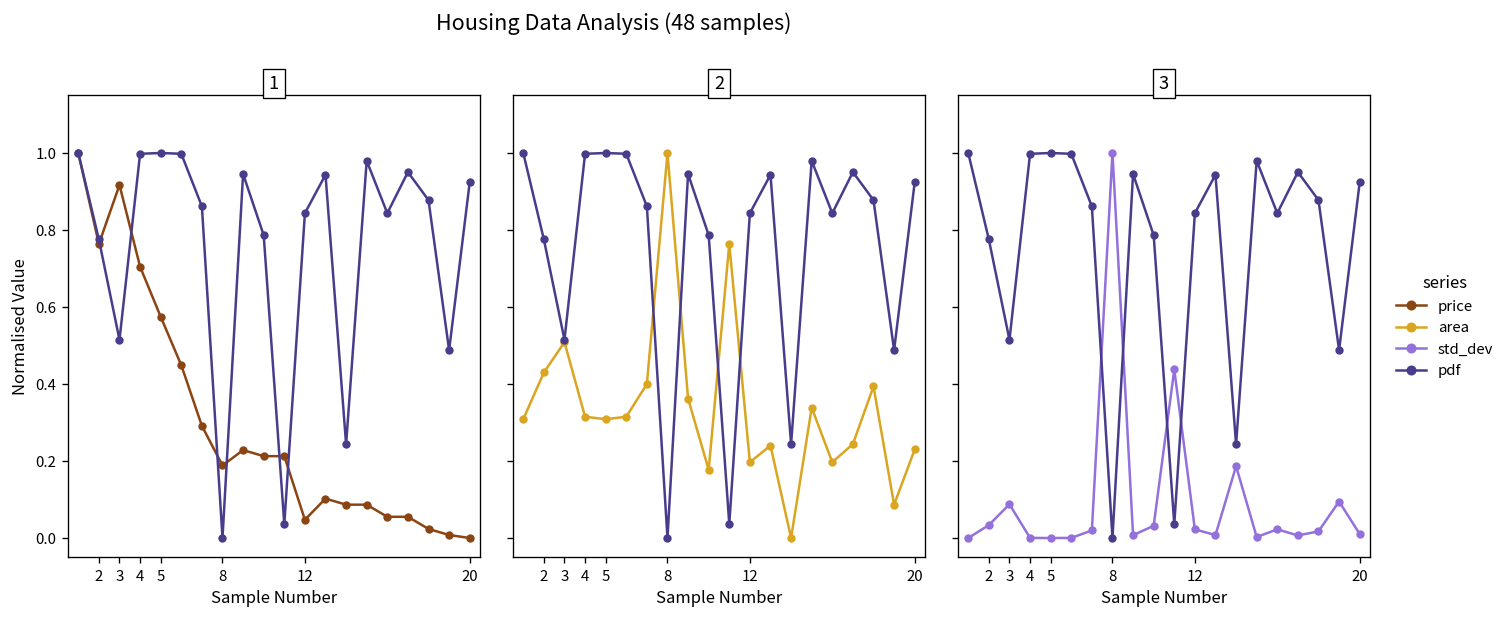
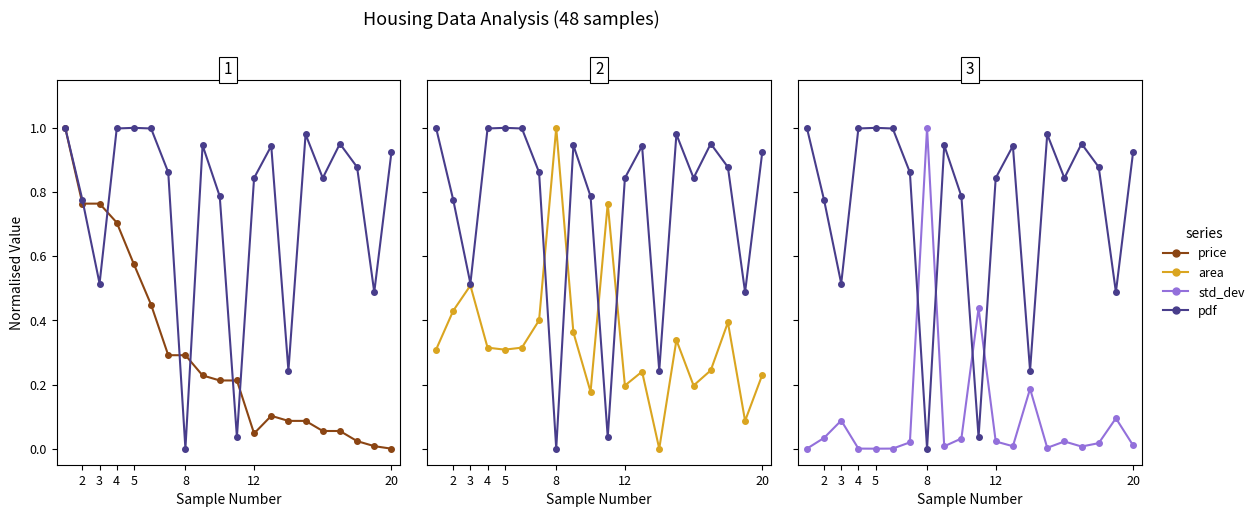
  {
    "1": {
      "price": {
        "2": 0.76,
-       "3": 0.92,
+       "3": 0.76,
        "4": 0.70,
        "5": 0.57,
-       "8": 0.19,
+       "8": 0.29,
        "12": 0.05,
        "20": 0.00
      },
      "pdf": {
        "2": 0.78,
        "3": 0.51,
        "4": 1.00,
        "5": 1.00,
        "8": 0.00,
        "12": 0.84,
        "20": 0.92
      }
    }
  }
